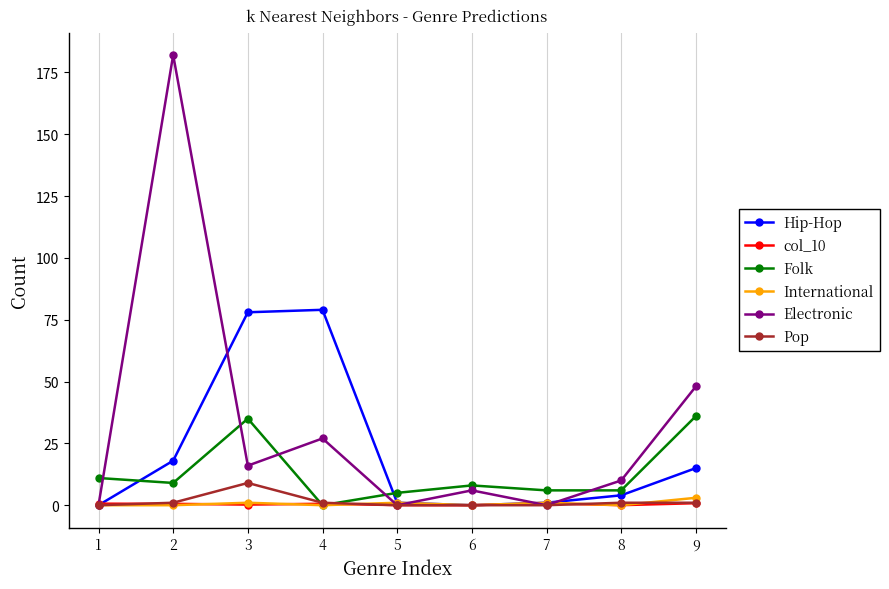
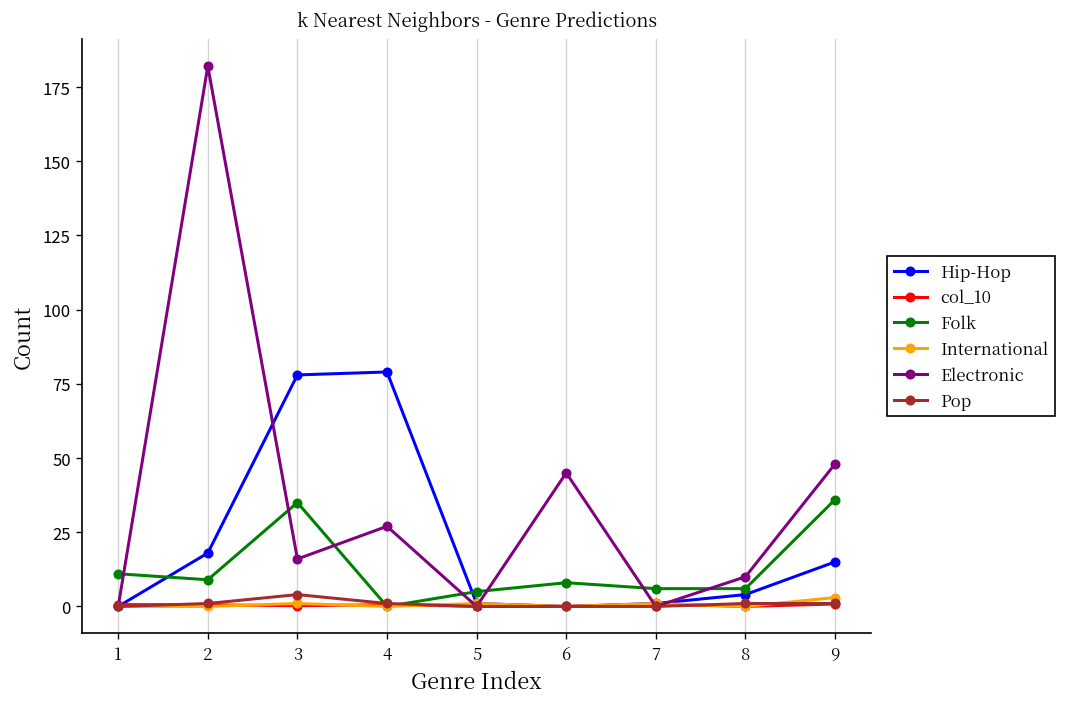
  {
    "Hip-Hop": {
      "2": 18,
      "3": 78,
      "4": 79,
      "8": 4,
      "9": 15
    },
    "Folk": {
      "1": 11,
      "2": 9,
      "3": 35,
      "5": 5,
      "6": 8,
      "7": 6,
      "8": 6,
      "9": 36
    },
    "International": {
      "9": 3
    },
    "Electronic": {
      "2": 182,
      "3": 16,
      "4": 27,
-     "6": 6,
+     "6": 45,
      "8": 10,
      "9": 48
    },
    "Pop": {
-     "3": 9
+     "3": 4
    }
  }
